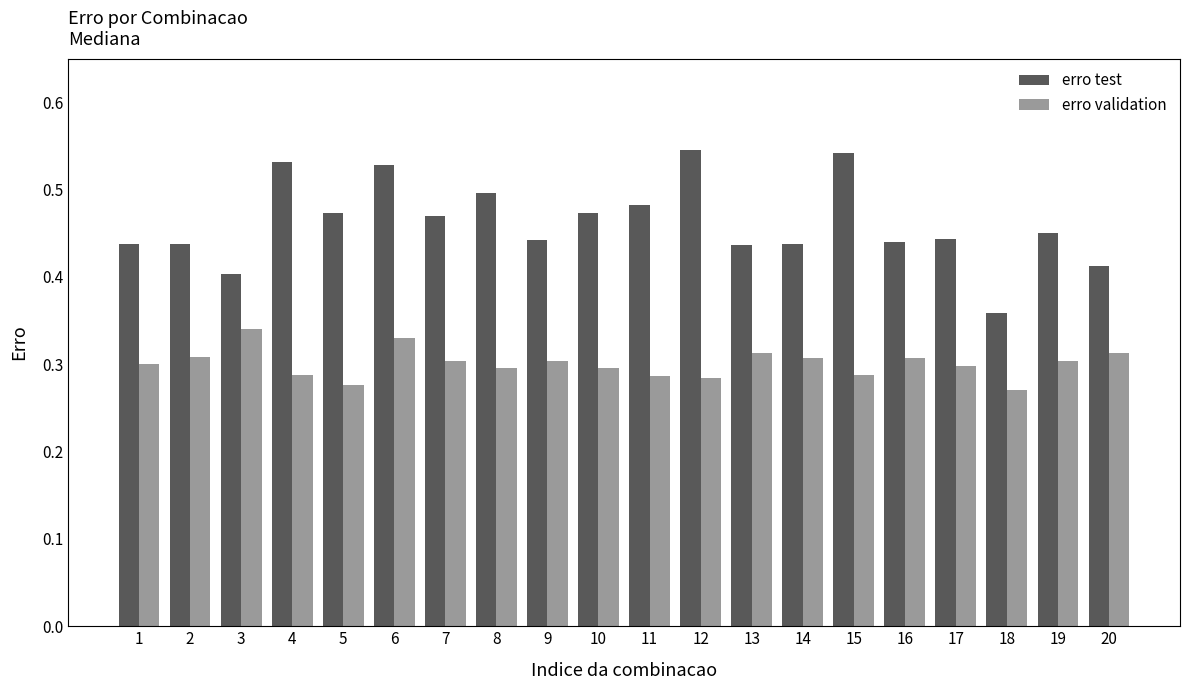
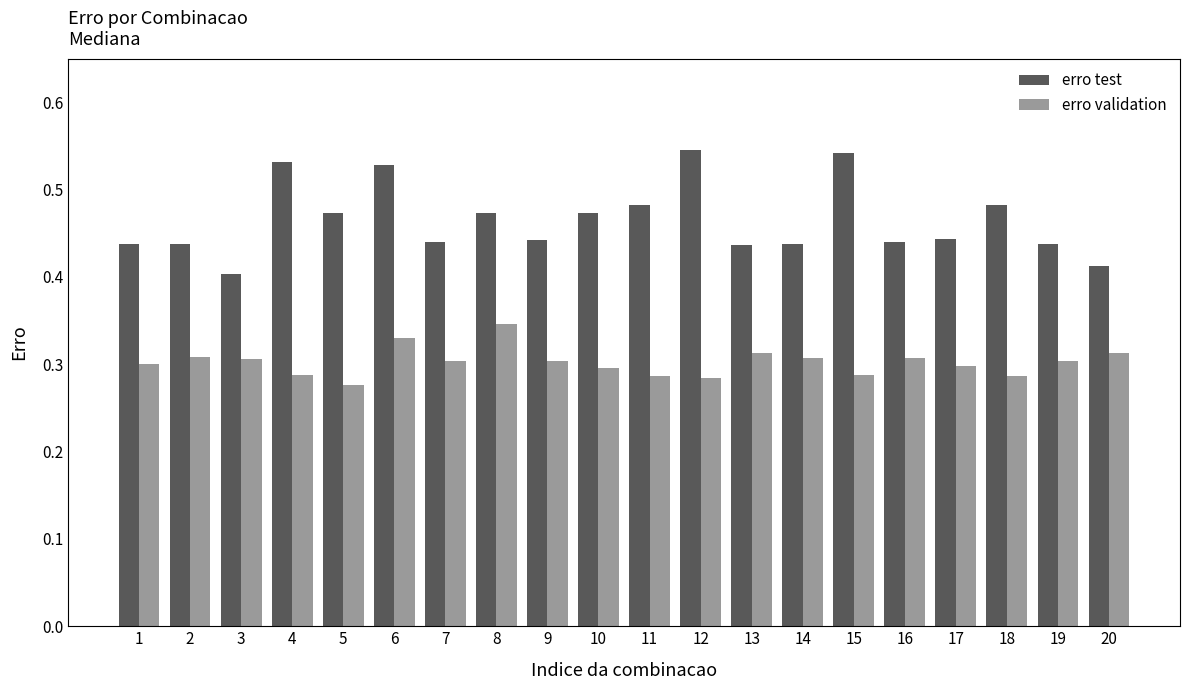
  {
    "erro test": {
      "1": 0.44,
      "2": 0.44,
      "3": 0.40,
      "4": 0.53,
      "5": 0.47,
      "6": 0.53,
-     "7": 0.47,
-     "8": 0.50,
+     "7": 0.44,
+     "8": 0.47,
      "9": 0.44,
      "10": 0.47,
      "11": 0.48,
      "12": 0.55,
      "13": 0.44,
      "14": 0.44,
      "15": 0.54,
      "16": 0.44,
      "17": 0.44,
-     "18": 0.36,
-     "19": 0.45,
+     "18": 0.48,
+     "19": 0.44,
      "20": 0.41
    },
    "erro validation": {
      "1": 0.30,
      "2": 0.31,
-     "3": 0.34,
+     "3": 0.31,
      "4": 0.29,
      "5": 0.28,
      "6": 0.33,
      "7": 0.30,
-     "8": 0.30,
+     "8": 0.35,
      "9": 0.30,
      "10": 0.30,
      "11": 0.29,
      "12": 0.28,
      "13": 0.31,
      "14": 0.31,
      "15": 0.29,
      "16": 0.31,
      "17": 0.30,
-     "18": 0.27,
+     "18": 0.29,
      "19": 0.30,
      "20": 0.31
    }
  }
